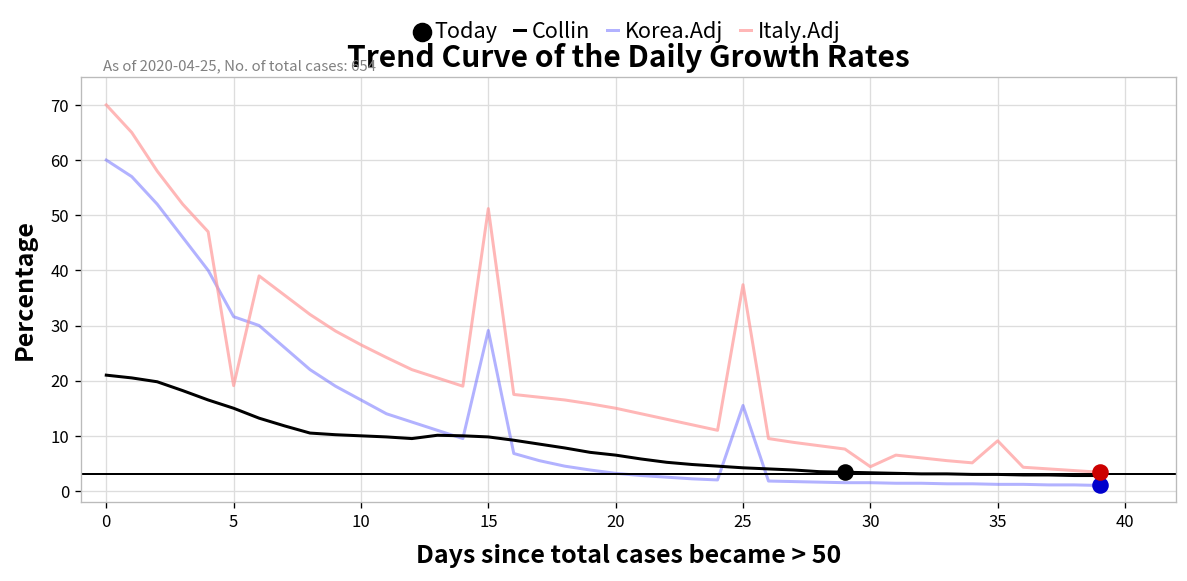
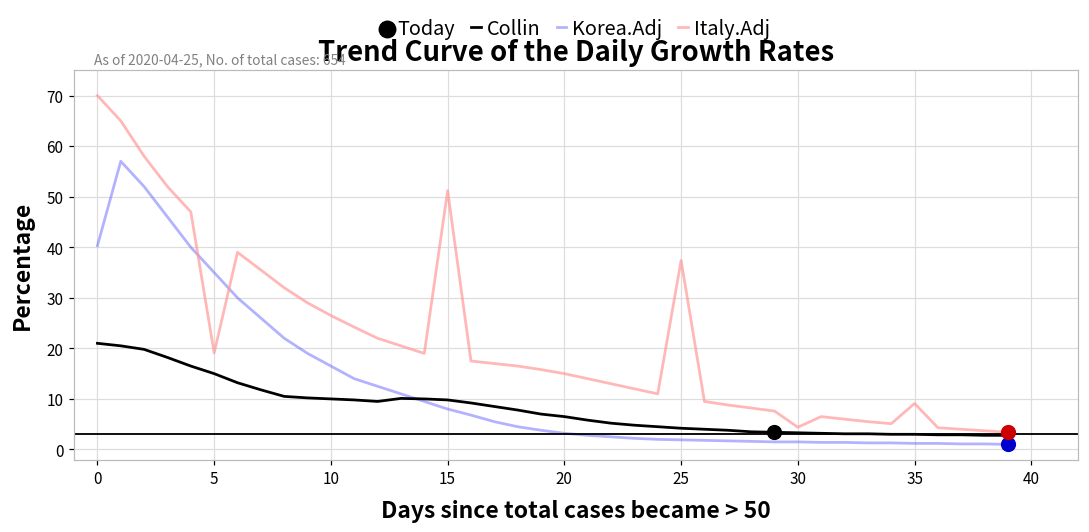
  {
    "Korea.Adj": {
-     "0": 60,
-     "5": 32,
+     "0": 40,
+     "5": 35,
      "10": 17,
-     "15": 29,
+     "15": 8,
      "20": 3,
-     "25": 16,
+     "25": 2,
      "30": 2,
      "35": 1
    },
    "Italy.Adj": {
      "0": 70,
      "5": 19,
      "10": 27,
      "15": 51,
      "20": 15,
      "25": 37,
      "30": 4,
      "35": 9
    }
  }
